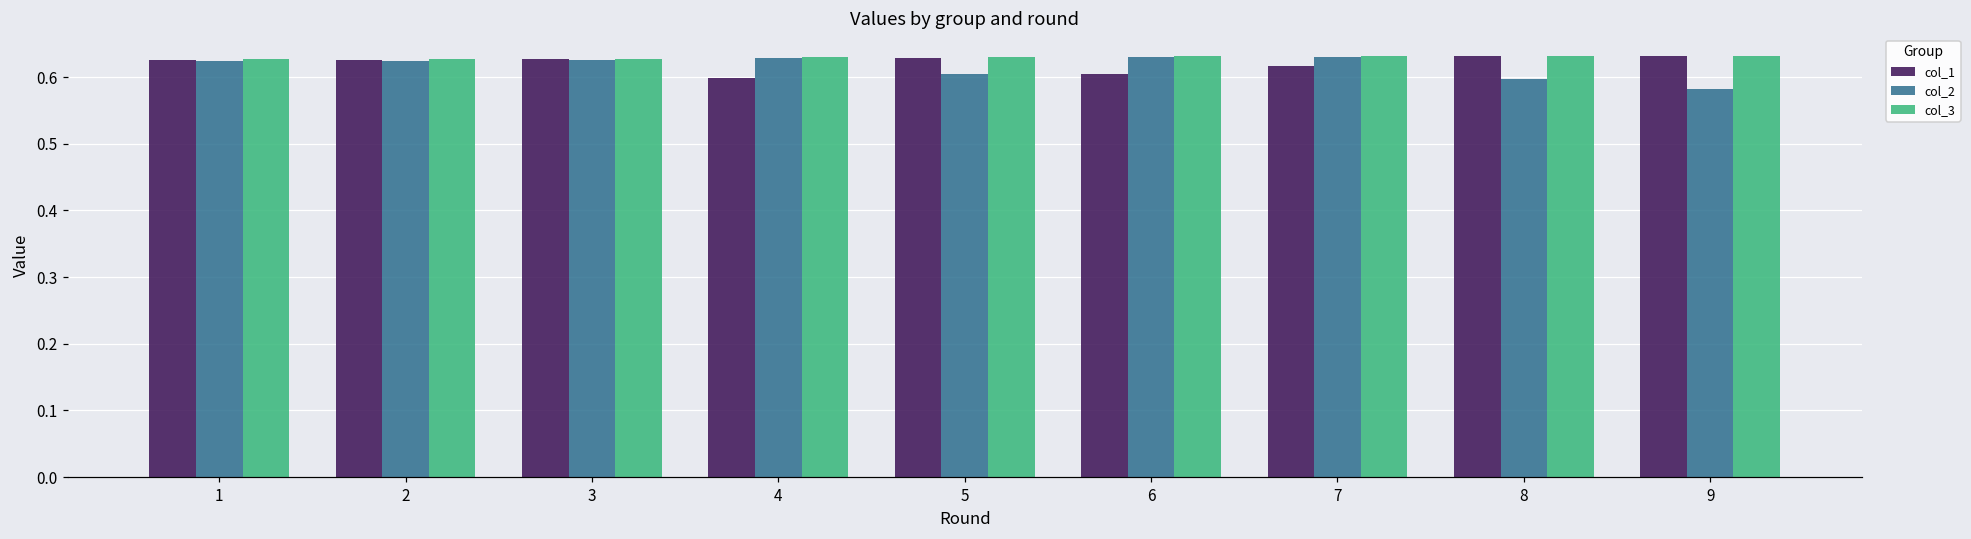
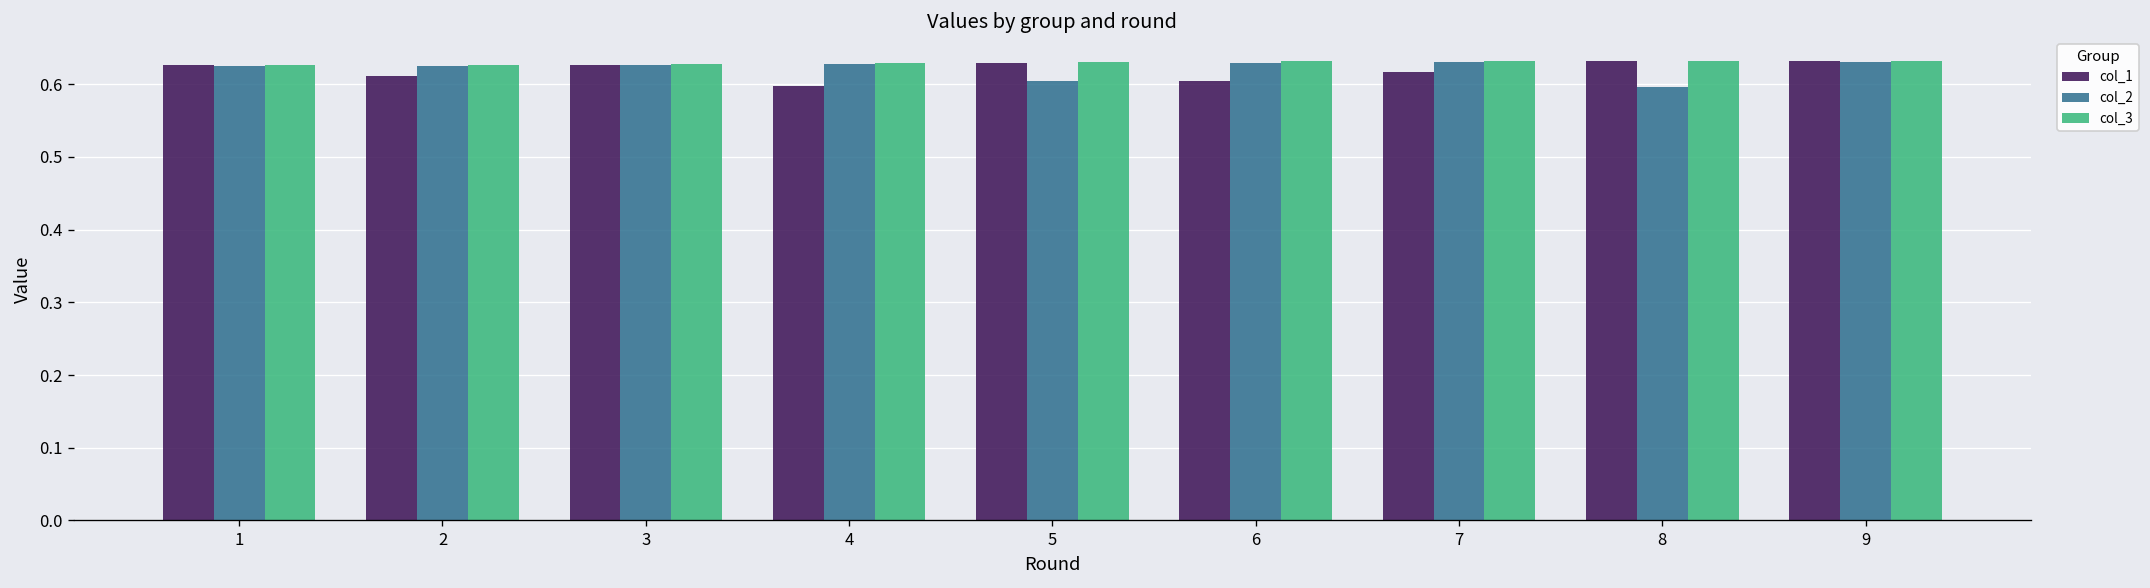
  {
    "col_1": {
      "1": 0.63,
-     "2": 0.63,
+     "2": 0.61,
      "3": 0.63,
      "4": 0.60,
      "5": 0.63,
      "6": 0.60,
      "7": 0.62,
      "8": 0.63,
      "9": 0.63
    },
    "col_2": {
      "1": 0.62,
      "2": 0.62,
      "3": 0.63,
      "4": 0.63,
      "5": 0.60,
      "6": 0.63,
      "7": 0.63,
      "8": 0.60,
-     "9": 0.58
+     "9": 0.63
    },
    "col_3": {
      "1": 0.63,
      "2": 0.63,
      "3": 0.63,
      "4": 0.63,
      "5": 0.63,
      "6": 0.63,
      "7": 0.63,
      "8": 0.63,
      "9": 0.63
    }
  }
